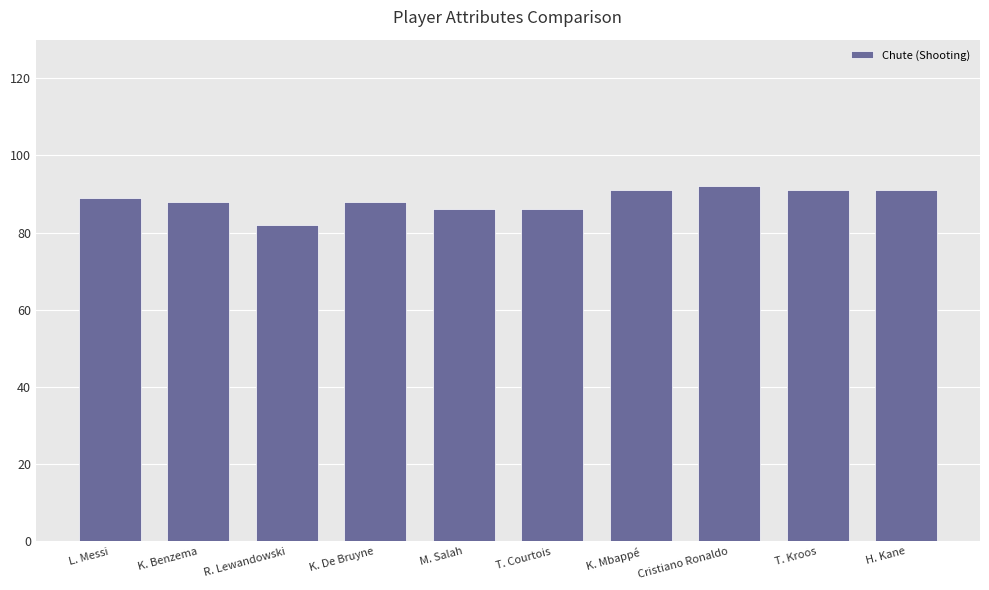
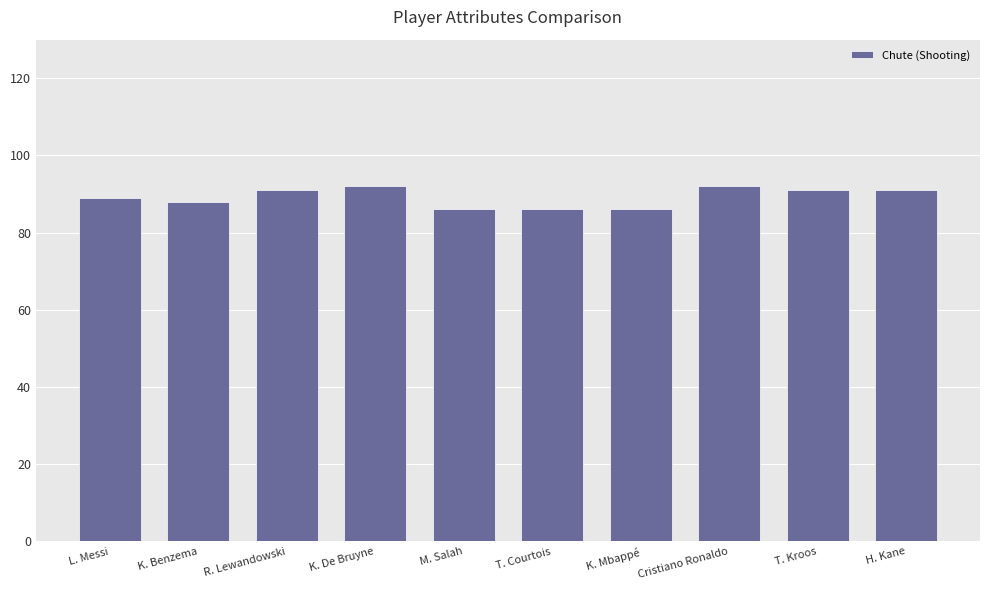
  {
    "L. Messi": 89,
    "K. Benzema": 88,
-   "R. Lewandowski": 82,
-   "K. De Bruyne": 88,
+   "R. Lewandowski": 91,
+   "K. De Bruyne": 92,
    "M. Salah": 86,
    "T. Courtois": 86,
-   "K. Mbappé": 91,
+   "K. Mbappé": 86,
    "Cristiano Ronaldo": 92,
    "T. Kroos": 91,
    "H. Kane": 91
  }
